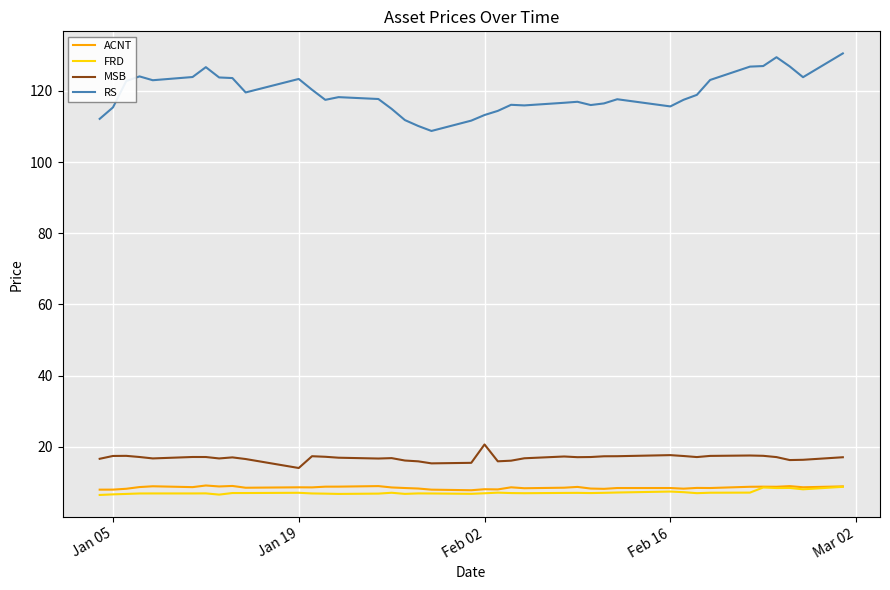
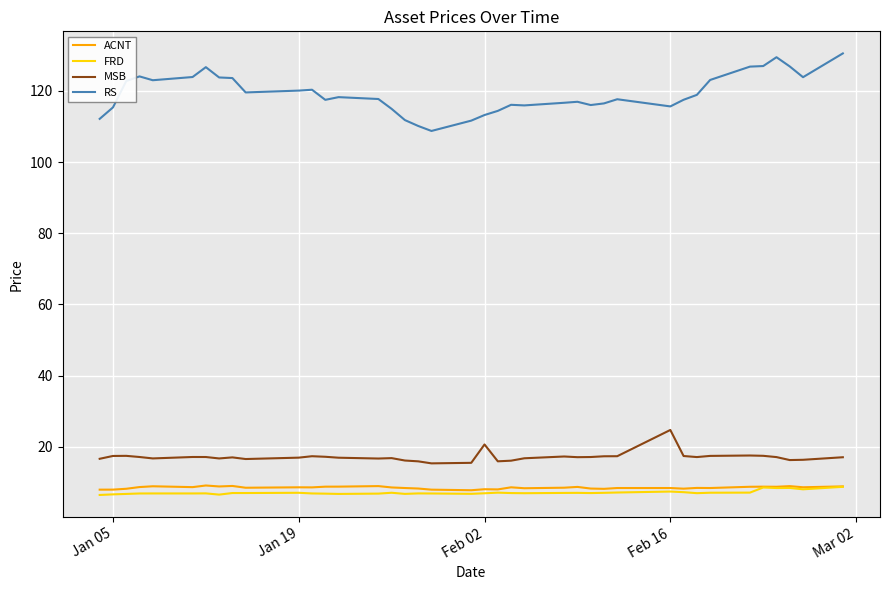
  {
    "MSB": {
      "Jan 05": 17,
-     "Jan 19": 14,
+     "Jan 19": 17,
      "Feb 02": 21,
-     "Feb 16": 18
+     "Feb 16": 25
    },
    "RS": {
      "Jan 05": 115,
-     "Jan 19": 123,
+     "Jan 19": 120,
      "Feb 02": 113,
      "Feb 16": 116
    }
  }
